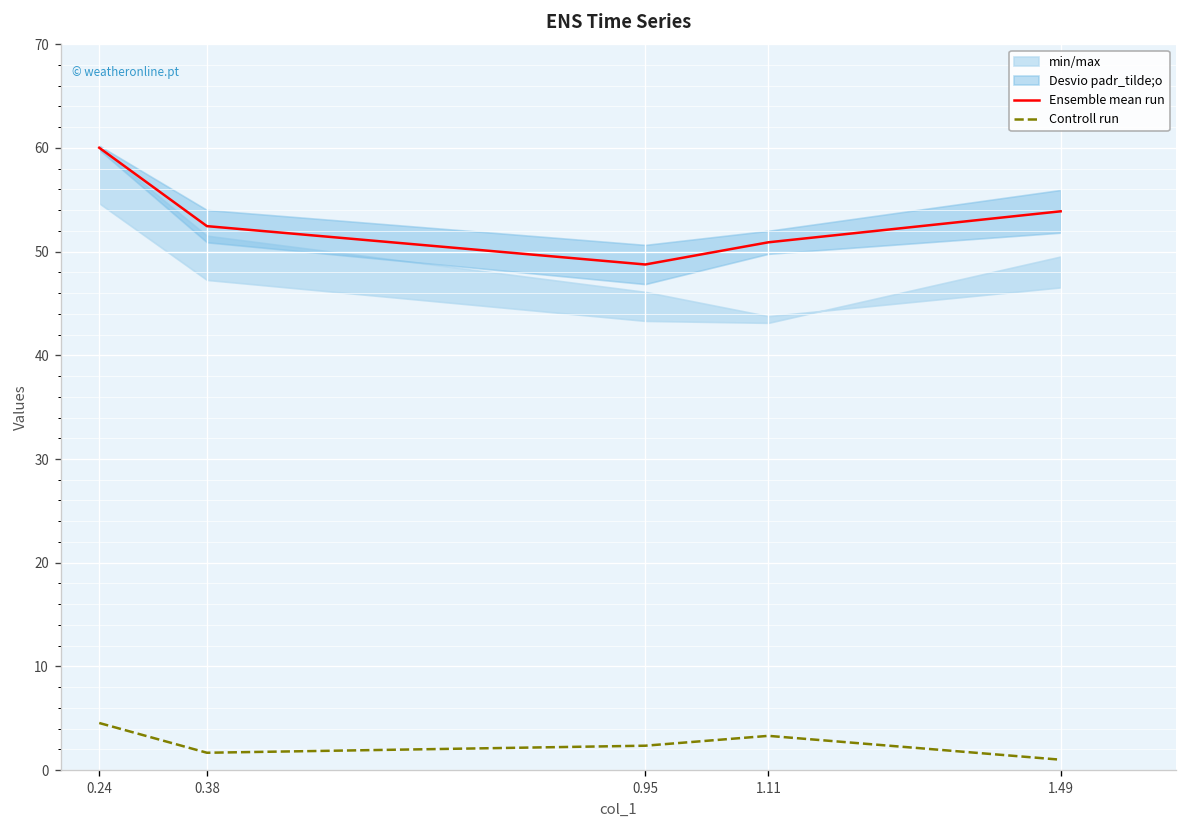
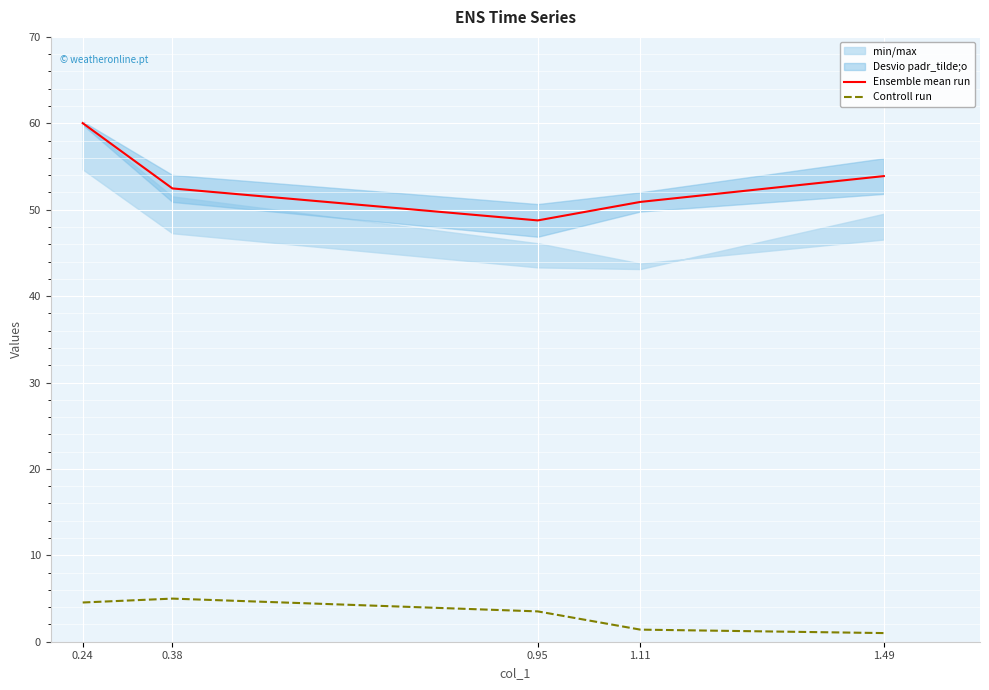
  {
    "Ensemble mean run": {
      "0.38": 52,
      "0.95": 49,
      "1.11": 51,
      "1.49": 54
    },
    "Controll run": {
      "0.24": 5,
-     "0.38": 2,
-     "0.95": 2,
-     "1.11": 3,
+     "0.38": 5,
+     "0.95": 4,
+     "1.11": 1,
      "1.49": 1
    }
  }
